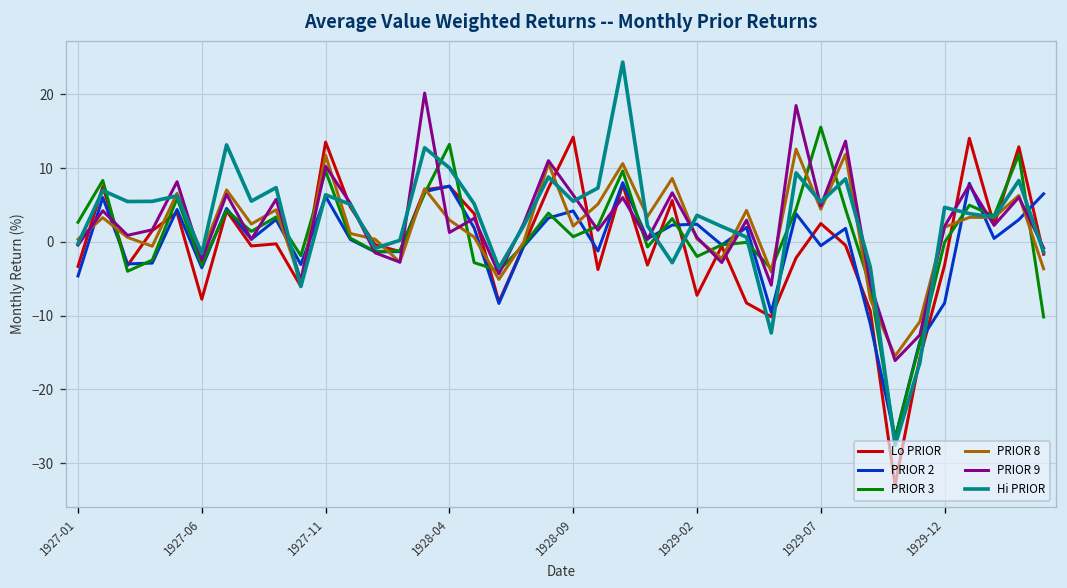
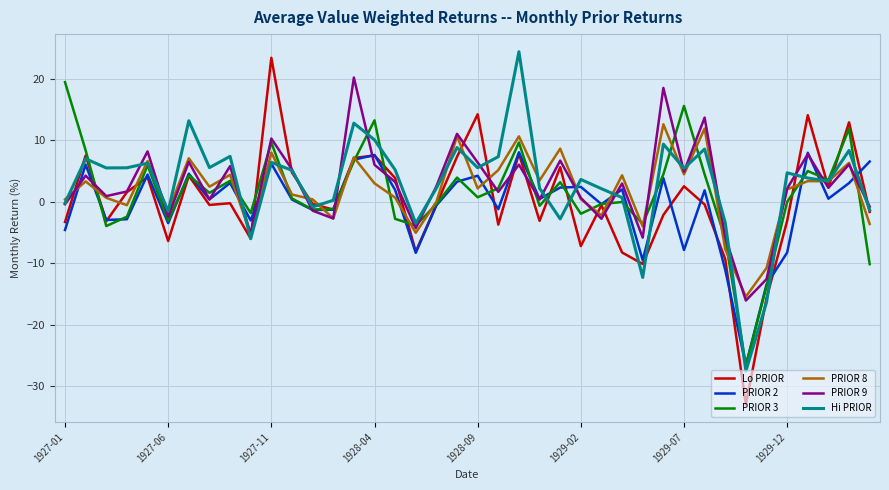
  {
    "Lo PRIOR": {
      "1927-01": -3,
-     "1927-06": -8,
-     "1927-11": 14,
+     "1927-06": -6,
+     "1927-11": 23,
      "1928-09": 14,
      "1929-02": -7,
      "1929-07": 2,
      "1929-12": -3
    },
    "PRIOR 2": {
      "1927-01": -5,
      "1928-09": 4,
      "1929-02": 2,
-     "1929-07": -1,
+     "1929-07": -8,
      "1929-12": -8
    },
    "PRIOR 3": {
-     "1927-01": 3,
+     "1927-01": 19,
      "1927-11": 10,
      "1928-04": 13,
      "1928-09": 1,
      "1929-02": -2,
      "1929-07": 16,
      "1929-12": 0
    },
    "PRIOR 8": {
      "1927-01": 0,
-     "1927-11": 12,
+     "1927-11": 8,
      "1928-04": 3,
      "1928-09": 2,
      "1929-07": 4
    },
    "PRIOR 9": {
      "1927-06": -2,
      "1927-11": 10,
-     "1928-04": 1,
+     "1928-04": 6,
      "1928-09": 6,
      "1929-07": 5
    },
    "Hi PRIOR": {
      "1928-04": 10,
      "1928-09": 6,
      "1929-02": 4,
      "1929-07": 5,
      "1929-12": 5
    }
  }
